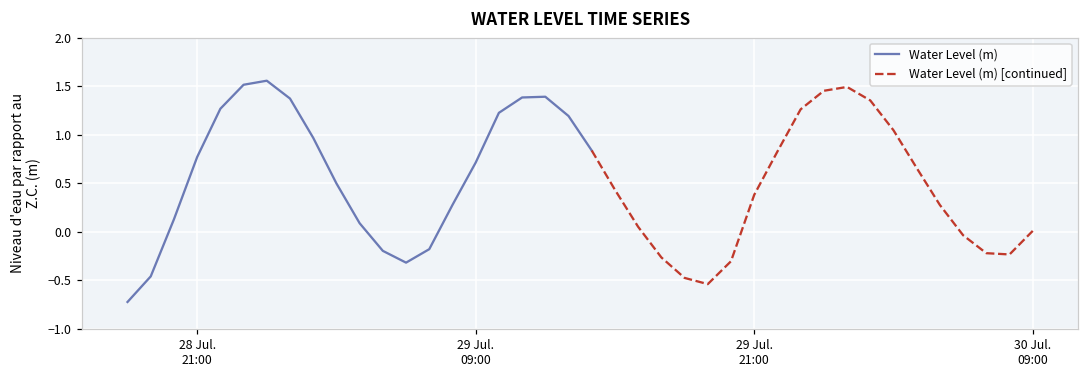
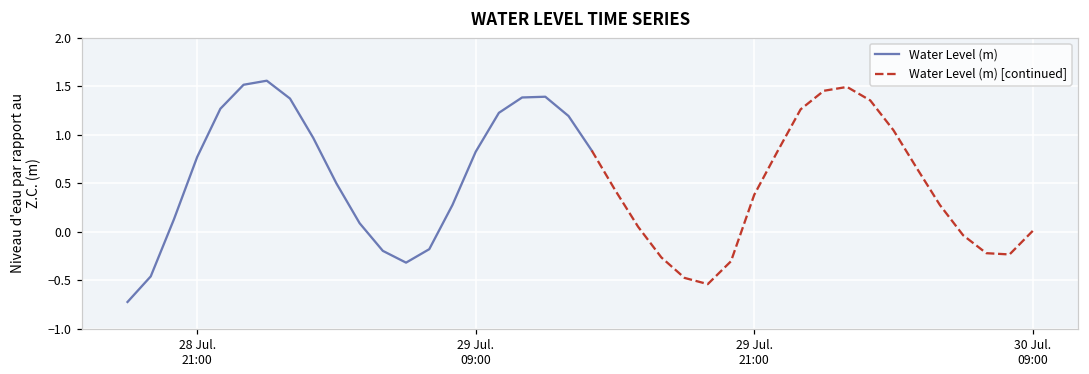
  {
    "Water Level (m)": {
      "28 Jul. 21:00": 0.8,
-     "29 Jul. 09:00": 0.7
+     "29 Jul. 09:00": 0.8
    },
    "Water Level (m) [continued]": {
      "29 Jul. 21:00": 0.4,
      "30 Jul. 09:00": 0.0
    }
  }
